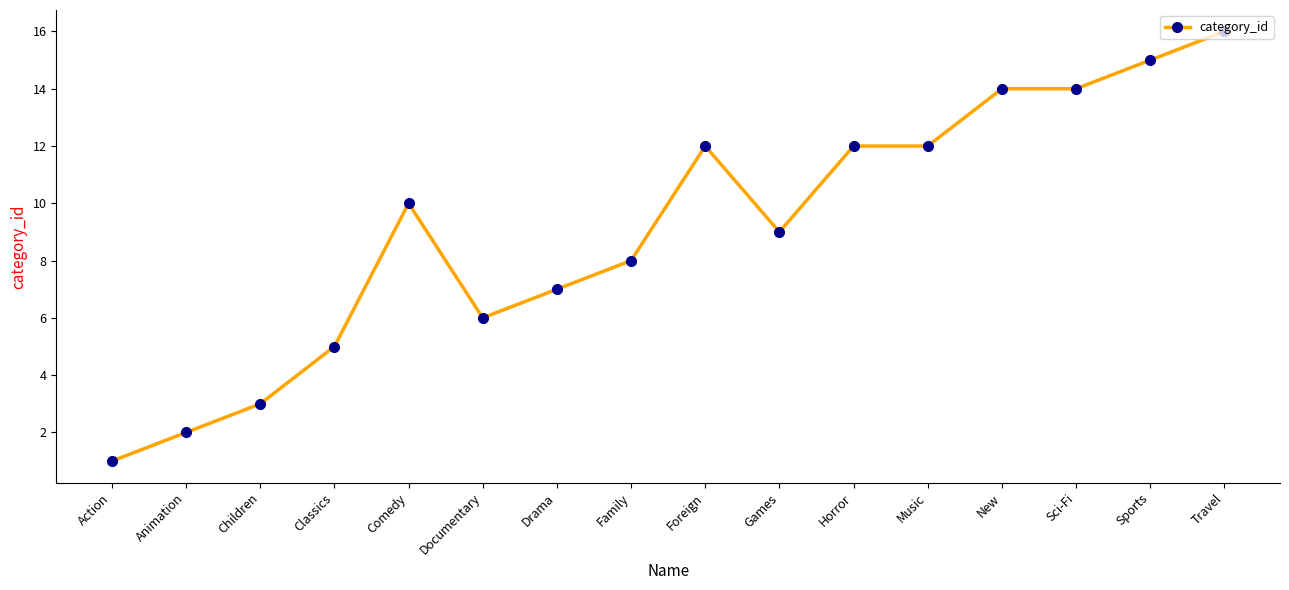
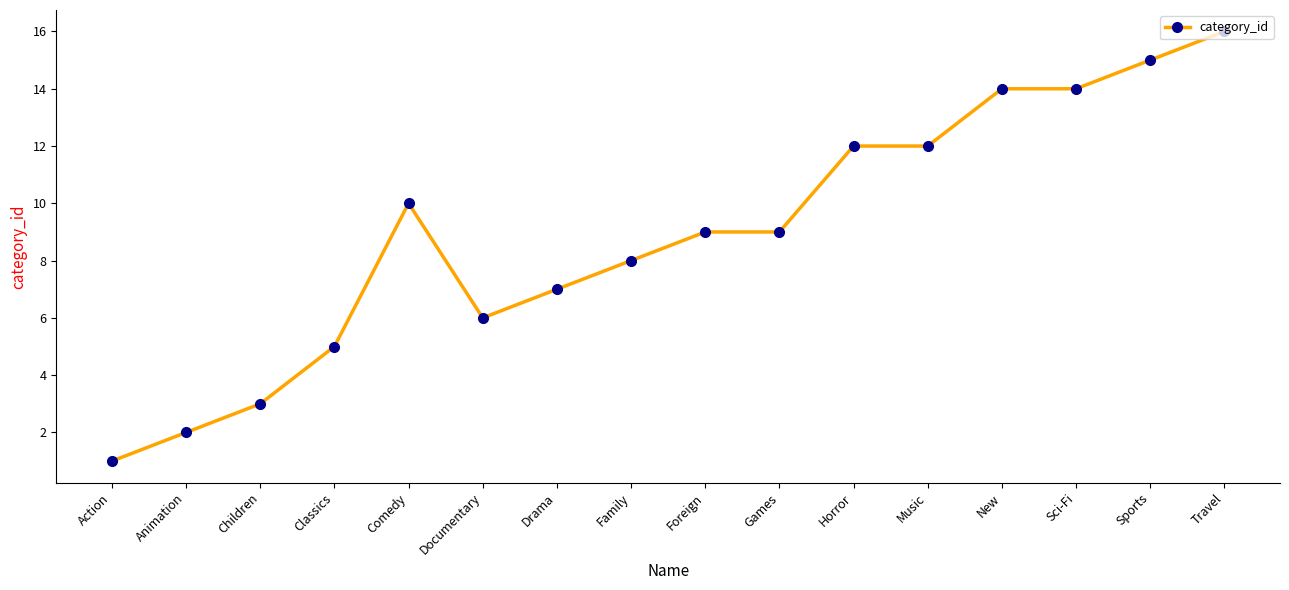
  {
    "Action": 1,
    "Animation": 2,
    "Children": 3,
    "Classics": 5,
    "Comedy": 10,
    "Documentary": 6,
    "Drama": 7,
    "Family": 8,
-   "Foreign": 12,
+   "Foreign": 9,
    "Games": 9,
    "Horror": 12,
    "Music": 12,
    "New": 14,
    "Sci-Fi": 14,
    "Sports": 15
  }
